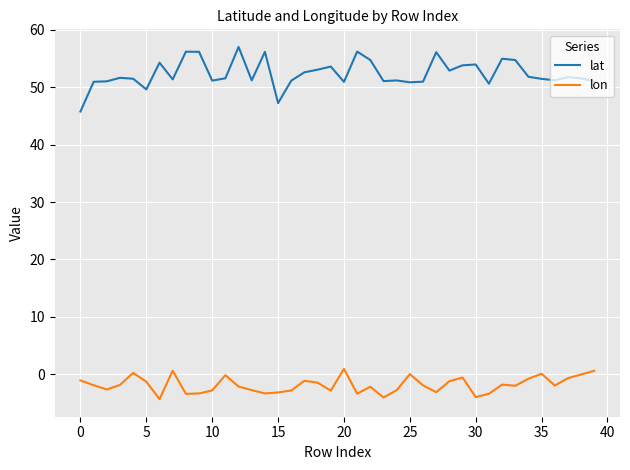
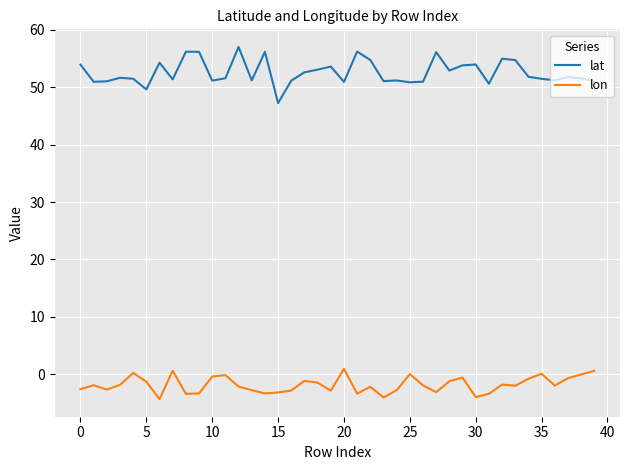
  {
    "lat": {
-     "0": 46,
+     "0": 54,
      "5": 50,
      "10": 51,
      "15": 47,
      "20": 51,
      "25": 51,
      "30": 54,
      "35": 51
    },
    "lon": {
-     "0": -1,
+     "0": -3,
      "5": -1,
-     "10": -3,
+     "10": 0,
      "15": -3,
      "20": 1,
      "25": 0,
      "30": -4,
      "35": 0
    }
  }
